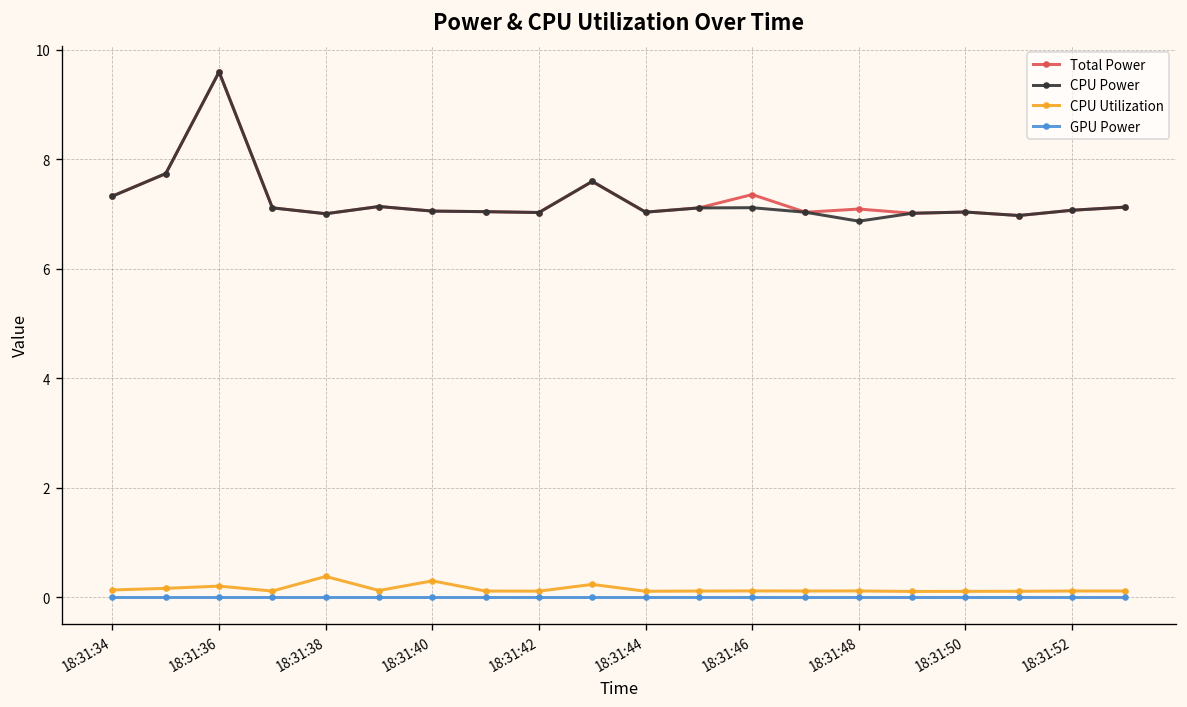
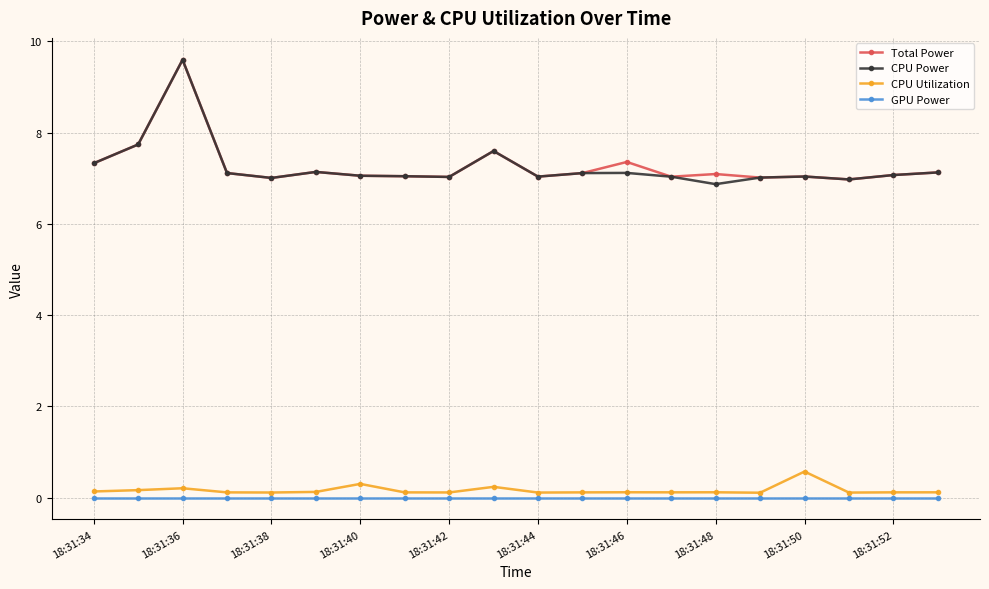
  {
    "Total Power": {
      "18:31:46": 7.4,
      "18:31:48": 7.1
    },
    "CPU Power": {
      "18:31:46": 7.1,
      "18:31:48": 6.9
    },
    "CPU Utilization": {
      "18:31:34": 0.1,
      "18:31:36": 0.2,
-     "18:31:38": 0.4,
+     "18:31:38": 0.1,
      "18:31:40": 0.3,
      "18:31:42": 0.1,
      "18:31:44": 0.1,
      "18:31:46": 0.1,
      "18:31:48": 0.1,
-     "18:31:50": 0.1,
+     "18:31:50": 0.6,
      "18:31:52": 0.1
    },
    "GPU Power": {
      "18:31:34": 0.0,
      "18:31:36": 0.0,
      "18:31:38": 0.0,
      "18:31:40": 0.0,
      "18:31:42": 0.0,
      "18:31:44": 0.0,
      "18:31:46": 0.0,
      "18:31:48": 0.0,
      "18:31:50": 0.0,
      "18:31:52": 0.0
    }
  }
